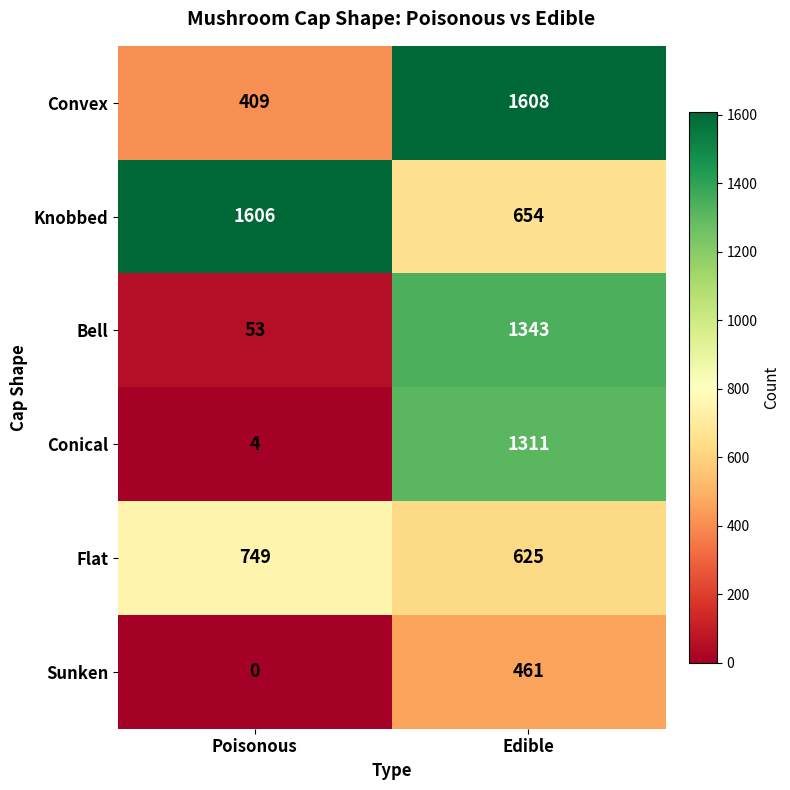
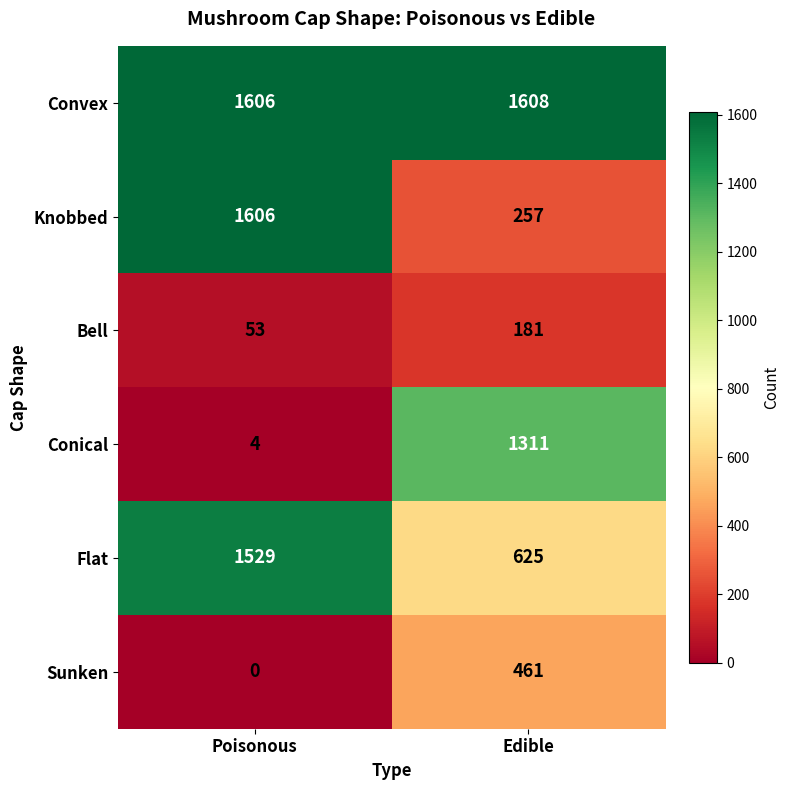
  {
    "Convex": {
-     "Poisonous": 409,
+     "Poisonous": 1606,
      "Edible": 1608
    },
    "Knobbed": {
      "Poisonous": 1606,
-     "Edible": 654
+     "Edible": 257
    },
    "Bell": {
      "Poisonous": 53,
-     "Edible": 1343
+     "Edible": 181
    },
    "Conical": {
      "Poisonous": 4,
      "Edible": 1311
    },
    "Flat": {
-     "Poisonous": 749,
+     "Poisonous": 1529,
      "Edible": 625
    },
    "Sunken": {
      "Poisonous": 0,
      "Edible": 461
    }
  }
